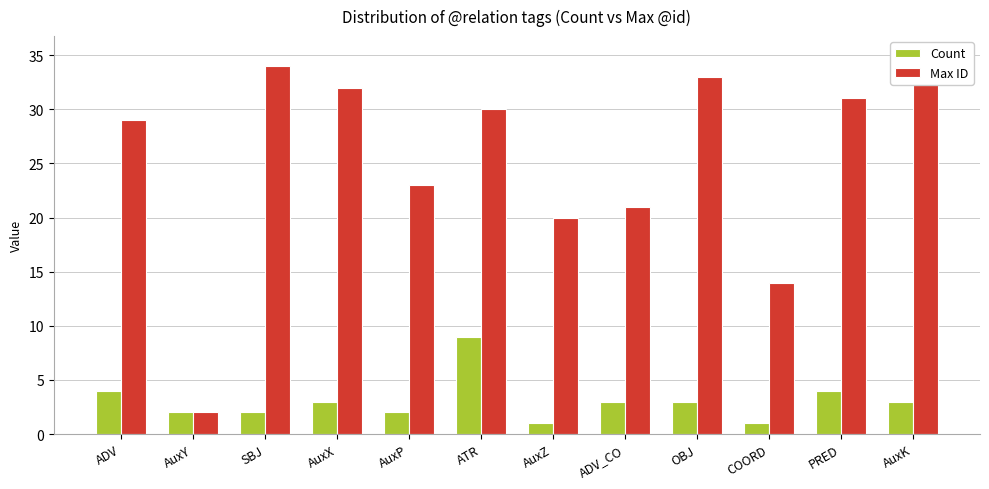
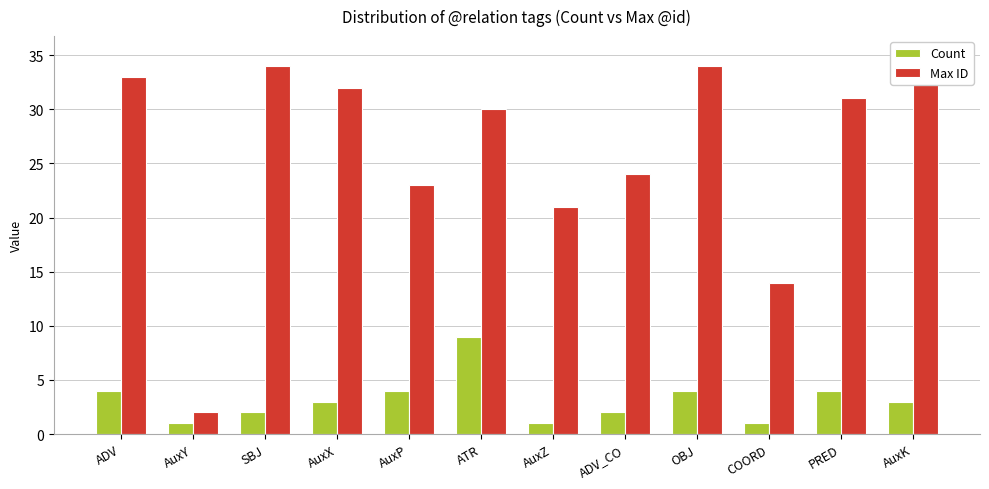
  {
    "Count": {
      "ADV": 4,
-     "AuxY": 2,
+     "AuxY": 1,
      "SBJ": 2,
      "AuxX": 3,
-     "AuxP": 2,
+     "AuxP": 4,
      "ATR": 9,
      "AuxZ": 1,
-     "ADV_CO": 3,
-     "OBJ": 3,
+     "ADV_CO": 2,
+     "OBJ": 4,
      "COORD": 1,
      "PRED": 4,
      "AuxK": 3
    },
    "Max ID": {
-     "ADV": 29,
+     "ADV": 33,
      "AuxY": 2,
      "SBJ": 34,
      "AuxX": 32,
      "AuxP": 23,
      "ATR": 30,
-     "AuxZ": 20,
-     "ADV_CO": 21,
-     "OBJ": 33,
+     "AuxZ": 21,
+     "ADV_CO": 24,
+     "OBJ": 34,
      "COORD": 14,
      "PRED": 31
    }
  }
